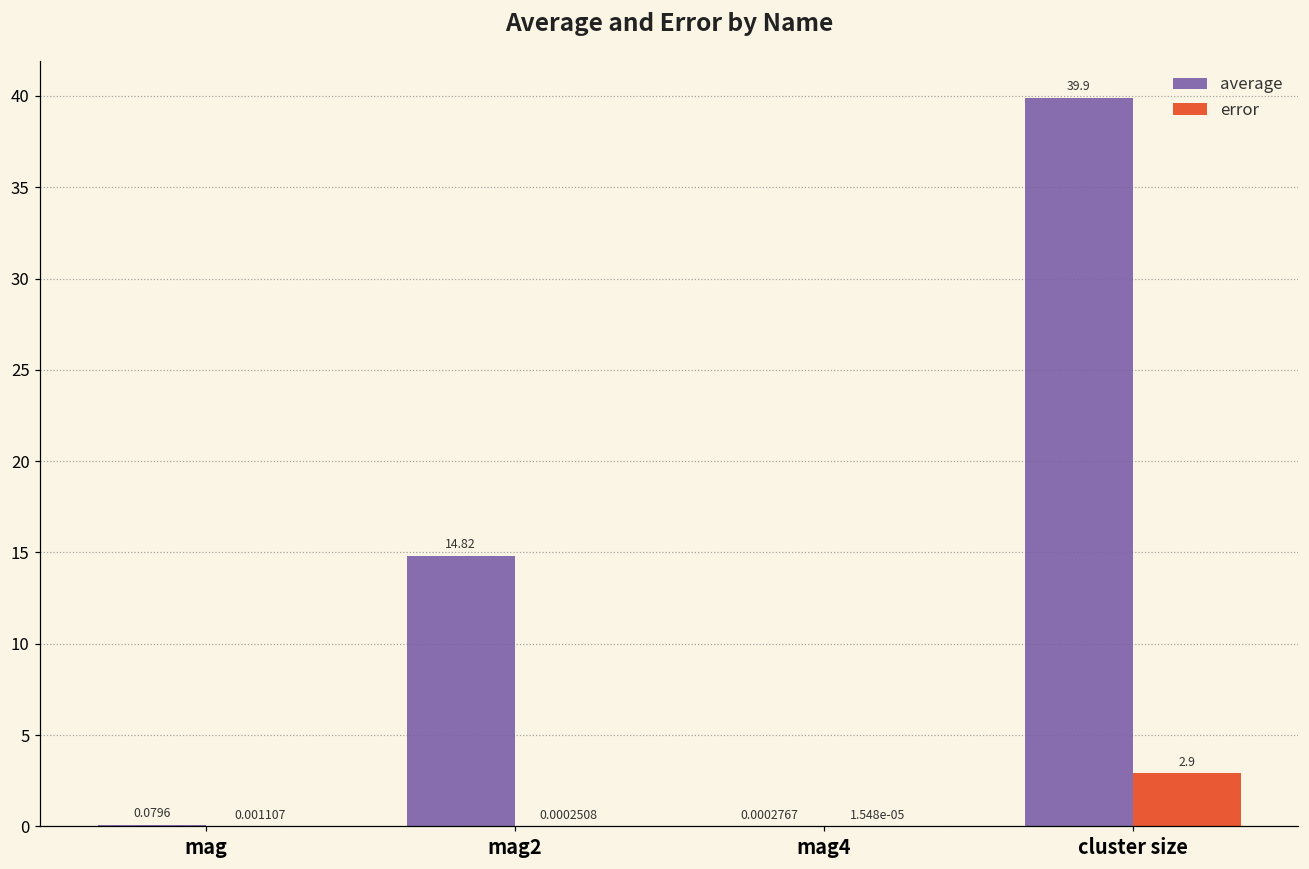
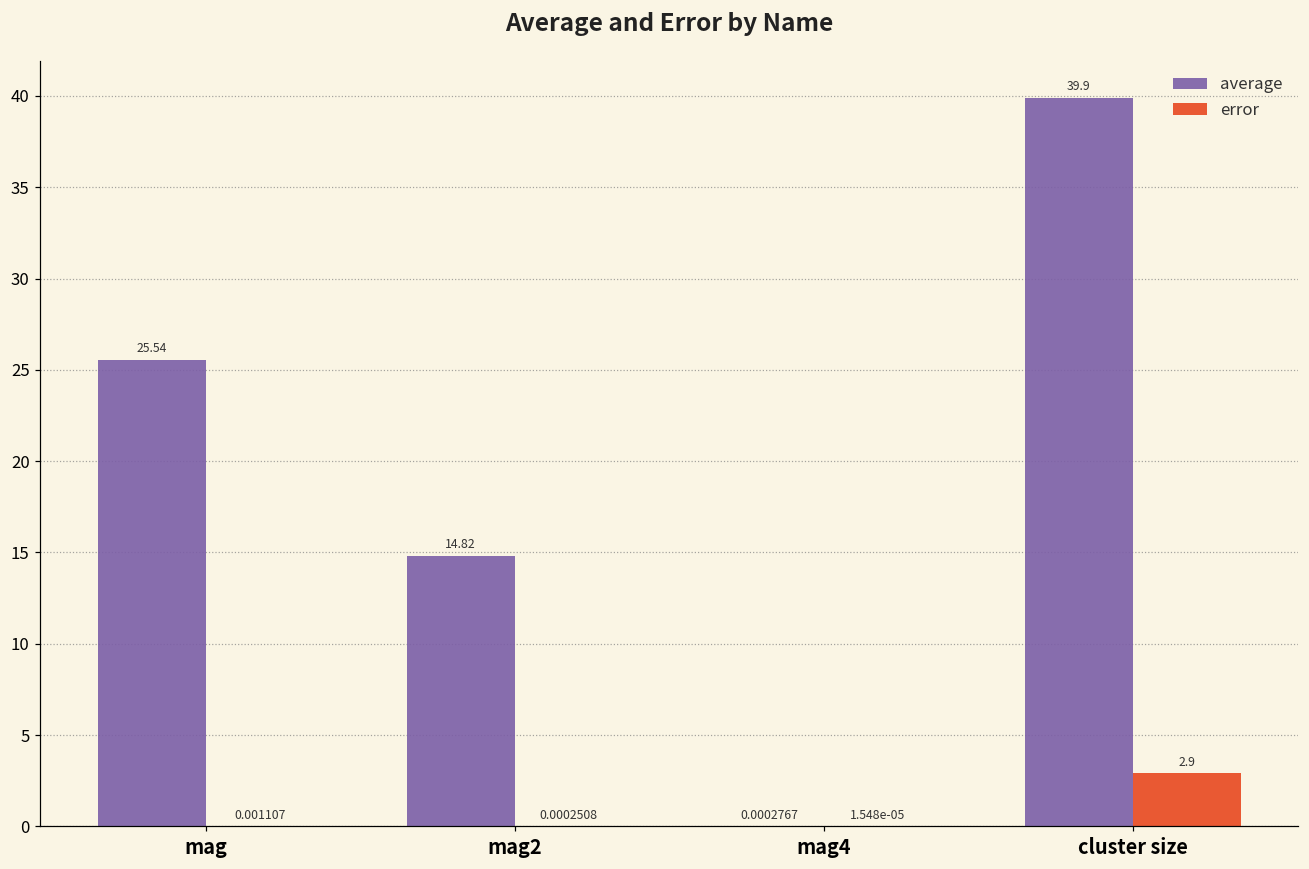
  {
    "average": {
-     "mag": "0.0796",
+     "mag": "25.54",
      "mag2": "14.82",
      "mag4": "0.0002767",
      "cluster size": "39.9"
    },
    "error": {
      "mag": "0.001107",
      "mag2": "0.0002508",
      "mag4": "1.548e-05",
      "cluster size": "2.9"
    }
  }
